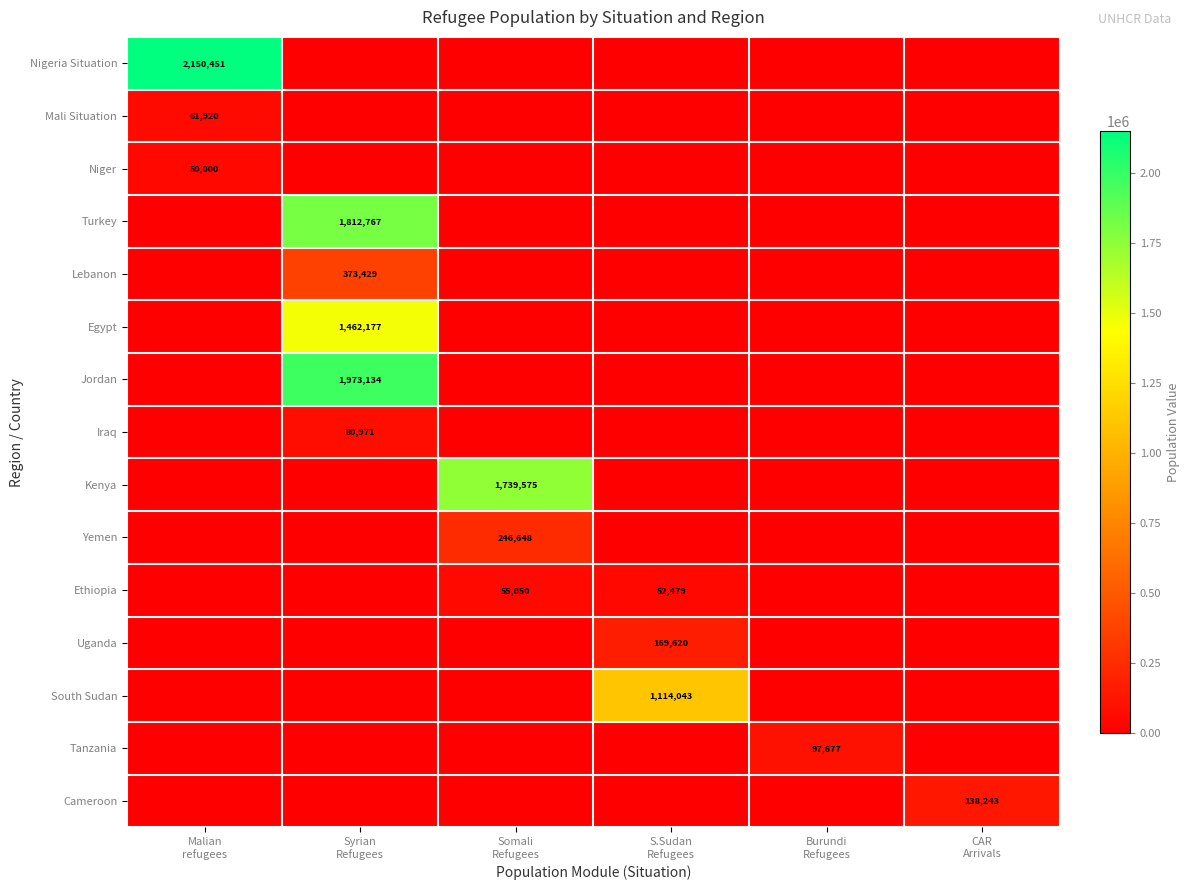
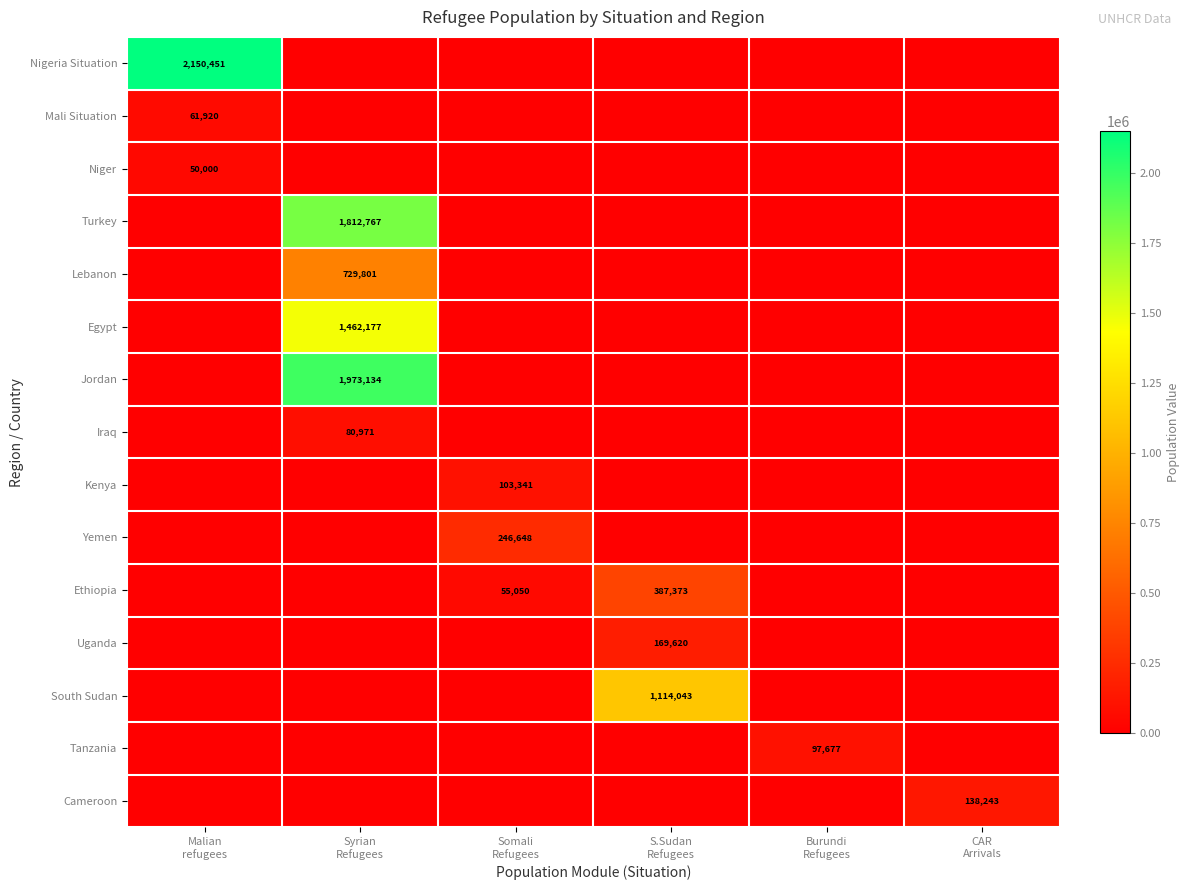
  {
    "Nigeria Situation": {
      "Malian refugees": "2,150,451"
    },
    "Mali Situation": {
      "Malian refugees": "61,920"
    },
    "Niger": {
      "Malian refugees": "50,000"
    },
    "Turkey": {
      "Syrian Refugees": "1,812,767"
    },
    "Lebanon": {
-     "Syrian Refugees": "373,429"
+     "Syrian Refugees": "729,801"
    },
    "Egypt": {
      "Syrian Refugees": "1,462,177"
    },
    "Jordan": {
      "Syrian Refugees": "1,973,134"
    },
    "Iraq": {
      "Syrian Refugees": "80,971"
    },
    "Kenya": {
-     "Somali Refugees": "1,739,575"
+     "Somali Refugees": "103,341"
    },
    "Yemen": {
      "Somali Refugees": "246,648"
    },
    "Ethiopia": {
      "Somali Refugees": "55,050",
-     "S.Sudan Refugees": "52,479"
+     "S.Sudan Refugees": "387,373"
    },
    "Uganda": {
      "S.Sudan Refugees": "169,620"
    },
    "South Sudan": {
      "S.Sudan Refugees": "1,114,043"
    },
    "Tanzania": {
      "Burundi Refugees": "97,677"
    },
    "Cameroon": {
      "CAR Arrivals": "138,243"
    }
  }
